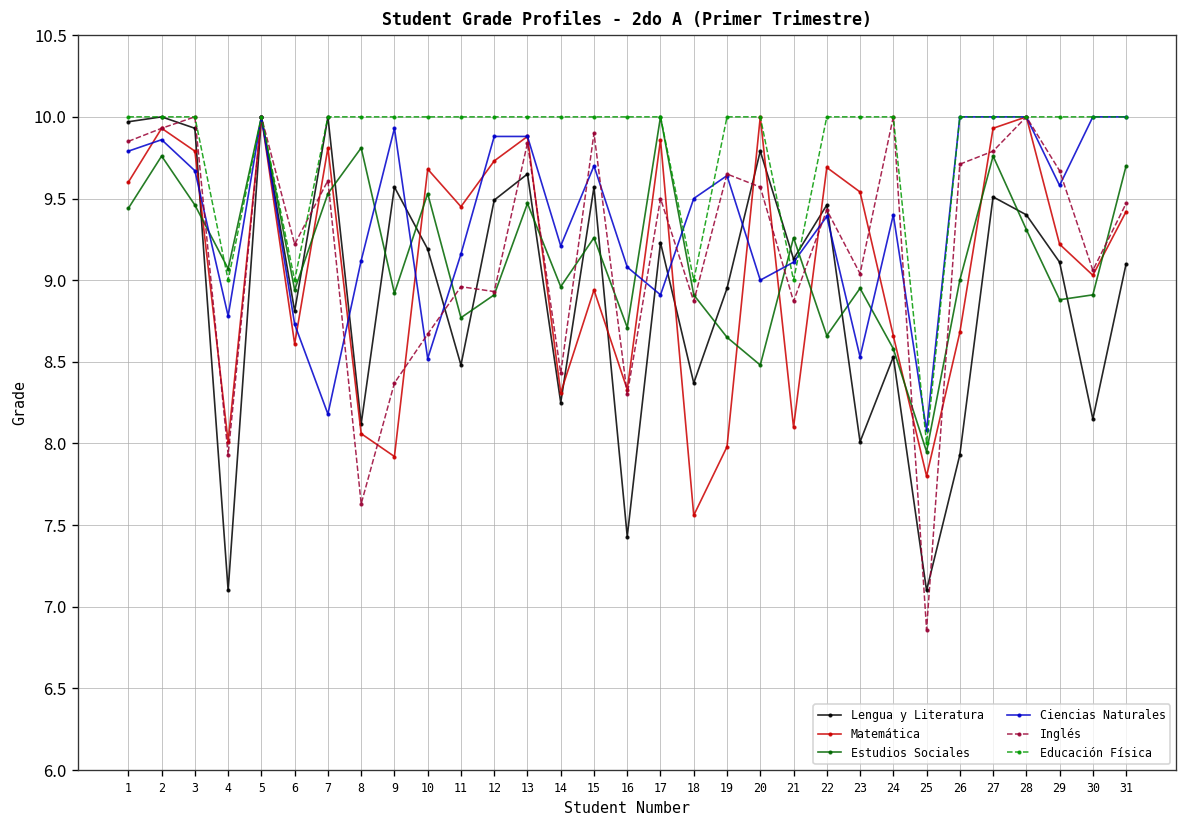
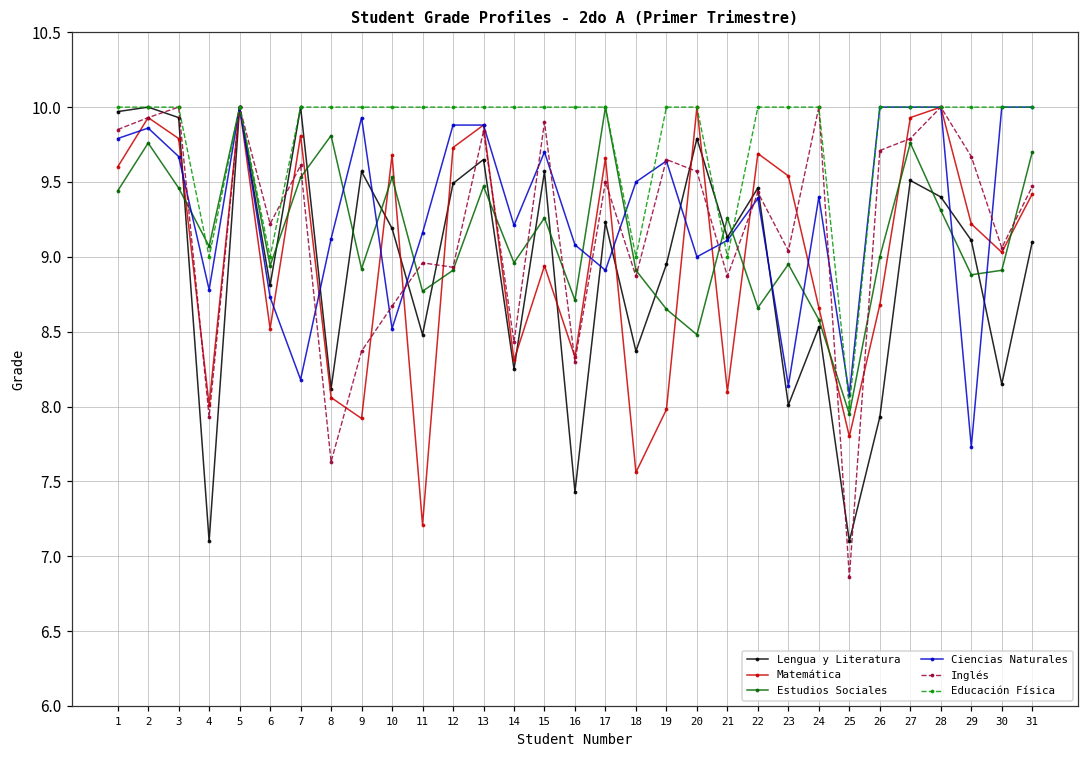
  {
    "Lengua y Literatura": {
      "1": 9.97,
      "3": 9.93,
      "4": 7.10,
      "6": 8.81,
      "8": 8.12,
      "9": 9.57,
      "10": 9.19,
      "11": 8.48,
      "12": 9.49,
      "13": 9.65,
      "14": 8.25,
      "15": 9.57,
      "16": 7.43,
      "17": 9.23,
      "18": 8.37,
      "19": 8.95,
      "20": 9.79,
      "21": 9.13,
      "22": 9.46,
      "23": 8.01,
      "24": 8.53,
      "25": 7.10,
      "26": 7.93,
      "27": 9.51,
      "28": 9.40,
      "29": 9.11,
      "30": 8.15,
      "31": 9.10
    },
    "Matemática": {
      "1": 9.60,
      "3": 9.79,
      "4": 8.01,
-     "6": 8.61,
+     "6": 8.52,
      "7": 9.81,
      "8": 8.06,
      "9": 7.92,
      "10": 9.68,
-     "11": 9.45,
+     "11": 7.21,
      "12": 9.73,
      "14": 8.31,
      "15": 8.94,
      "16": 8.33,
-     "17": 9.86,
+     "17": 9.66,
      "18": 7.56,
      "19": 7.98,
      "21": 8.10,
      "22": 9.69,
      "23": 9.54,
      "24": 8.66,
      "25": 7.80,
      "26": 8.68,
      "27": 9.93,
      "29": 9.22,
      "30": 9.03,
      "31": 9.42
    },
    "Ciencias Naturales": {
      "1": 9.79,
      "2": 9.86,
      "3": 9.67,
      "4": 8.78,
      "6": 8.73,
      "7": 8.18,
      "8": 9.12,
      "9": 9.93,
      "10": 8.52,
      "11": 9.16,
      "12": 9.88,
      "14": 9.21,
      "15": 9.70,
      "16": 9.08,
      "17": 8.91,
      "18": 9.50,
      "20": 9.00,
      "21": 9.11,
      "22": 9.39,
-     "23": 8.53,
+     "23": 8.14,
      "24": 9.40,
      "25": 8.08,
-     "29": 9.58
+     "29": 7.73
    },
    "Inglés": {
      "1": 9.85,
      "4": 7.93,
      "6": 9.22,
      "7": 9.61,
      "8": 7.63,
      "9": 8.37,
      "10": 8.67,
      "11": 8.96,
      "12": 8.93,
      "13": 9.84,
      "14": 8.43,
      "15": 9.90,
      "16": 8.30,
      "17": 9.50,
      "18": 8.87,
      "20": 9.57,
      "21": 8.87,
      "22": 9.43,
      "23": 9.04,
      "25": 6.86,
      "26": 9.71,
      "27": 9.79,
      "29": 9.67,
      "30": 9.06,
      "31": 9.47
    }
  }
